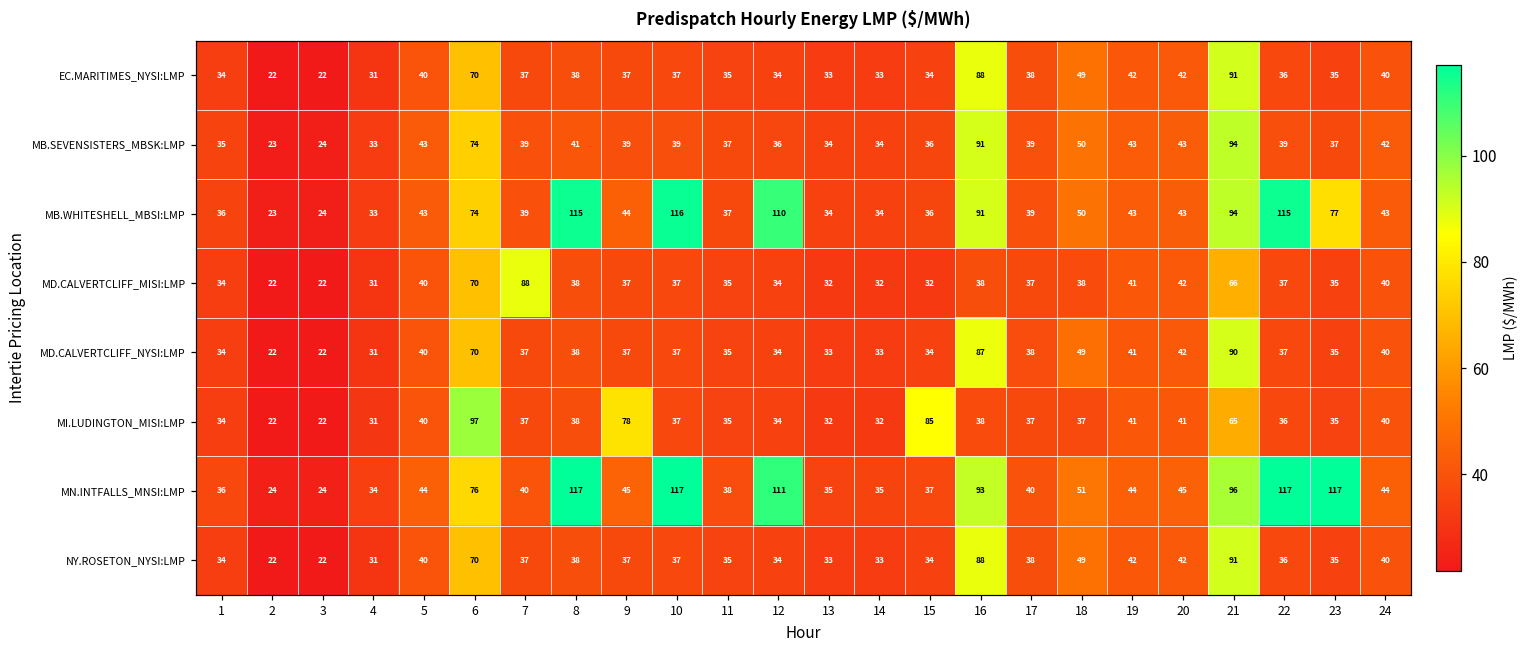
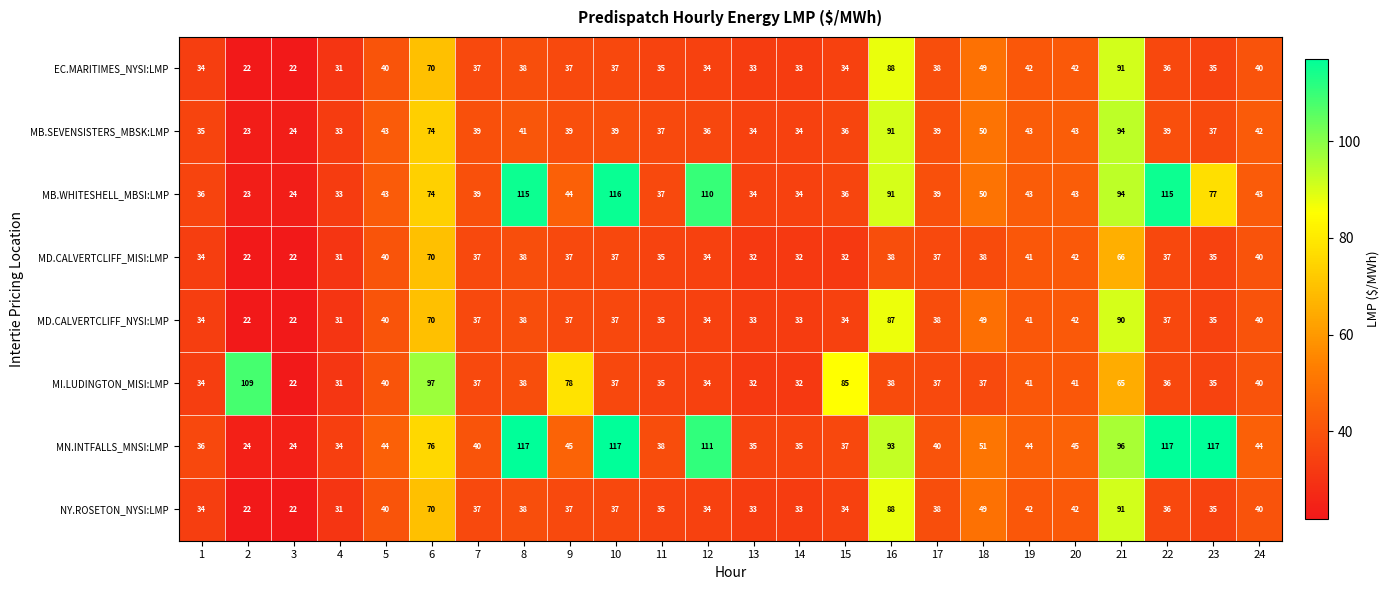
  {
    "EC.MARITIMES_NYSI:LMP": {
      "1": 34,
      "2": 22,
      "3": 22,
      "4": 31,
      "5": 40,
      "6": 70,
      "7": 37,
      "8": 38,
      "9": 37,
      "10": 37,
      "11": 35,
      "12": 34,
      "13": 33,
      "14": 33,
      "15": 34,
      "16": 88,
      "17": 38,
      "18": 49,
      "19": 42,
      "20": 42,
      "21": 91,
      "22": 36,
      "23": 35,
      "24": 40
    },
    "MB.SEVENSISTERS_MBSK:LMP": {
      "1": 35,
      "2": 23,
      "3": 24,
      "4": 33,
      "5": 43,
      "6": 74,
      "7": 39,
      "8": 41,
      "9": 39,
      "10": 39,
      "11": 37,
      "12": 36,
      "13": 34,
      "14": 34,
      "15": 36,
      "16": 91,
      "17": 39,
      "18": 50,
      "19": 43,
      "20": 43,
      "21": 94,
      "22": 39,
      "23": 37,
      "24": 42
    },
    "MB.WHITESHELL_MBSI:LMP": {
      "1": 36,
      "2": 23,
      "3": 24,
      "4": 33,
      "5": 43,
      "6": 74,
      "7": 39,
      "8": 115,
      "9": 44,
      "10": 116,
      "11": 37,
      "12": 110,
      "13": 34,
      "14": 34,
      "15": 36,
      "16": 91,
      "17": 39,
      "18": 50,
      "19": 43,
      "20": 43,
      "21": 94,
      "22": 115,
      "23": 77,
      "24": 43
    },
    "MD.CALVERTCLIFF_MISI:LMP": {
      "1": 34,
      "2": 22,
      "3": 22,
      "4": 31,
      "5": 40,
      "6": 70,
-     "7": 88,
+     "7": 37,
      "8": 38,
      "9": 37,
      "10": 37,
      "11": 35,
      "12": 34,
      "13": 32,
      "14": 32,
      "15": 32,
      "16": 38,
      "17": 37,
      "18": 38,
      "19": 41,
      "20": 42,
      "21": 66,
      "22": 37,
      "23": 35,
      "24": 40
    },
    "MD.CALVERTCLIFF_NYSI:LMP": {
      "1": 34,
      "2": 22,
      "3": 22,
      "4": 31,
      "5": 40,
      "6": 70,
      "7": 37,
      "8": 38,
      "9": 37,
      "10": 37,
      "11": 35,
      "12": 34,
      "13": 33,
      "14": 33,
      "15": 34,
      "16": 87,
      "17": 38,
      "18": 49,
      "19": 41,
      "20": 42,
      "21": 90,
      "22": 37,
      "23": 35,
      "24": 40
    },
    "MI.LUDINGTON_MISI:LMP": {
      "1": 34,
-     "2": 22,
+     "2": 109,
      "3": 22,
      "4": 31,
      "5": 40,
      "6": 97,
      "7": 37,
      "8": 38,
      "9": 78,
      "10": 37,
      "11": 35,
      "12": 34,
      "13": 32,
      "14": 32,
      "15": 85,
      "16": 38,
      "17": 37,
      "18": 37,
      "19": 41,
      "20": 41,
      "21": 65,
      "22": 36,
      "23": 35,
      "24": 40
    },
    "MN.INTFALLS_MNSI:LMP": {
      "1": 36,
      "2": 24,
      "3": 24,
      "4": 34,
      "5": 44,
      "6": 76,
      "7": 40,
      "8": 117,
      "9": 45,
      "10": 117,
      "11": 38,
      "12": 111,
      "13": 35,
      "14": 35,
      "15": 37,
      "16": 93,
      "17": 40,
      "18": 51,
      "19": 44,
      "20": 45,
      "21": 96,
      "22": 117,
      "23": 117,
      "24": 44
    },
    "NY.ROSETON_NYSI:LMP": {
      "1": 34,
      "2": 22,
      "3": 22,
      "4": 31,
      "5": 40,
      "6": 70,
      "7": 37,
      "8": 38,
      "9": 37,
      "10": 37,
      "11": 35,
      "12": 34,
      "13": 33,
      "14": 33,
      "15": 34,
      "16": 88,
      "17": 38,
      "18": 49,
      "19": 42,
      "20": 42,
      "21": 91,
      "22": 36,
      "23": 35,
      "24": 40
    }
  }
